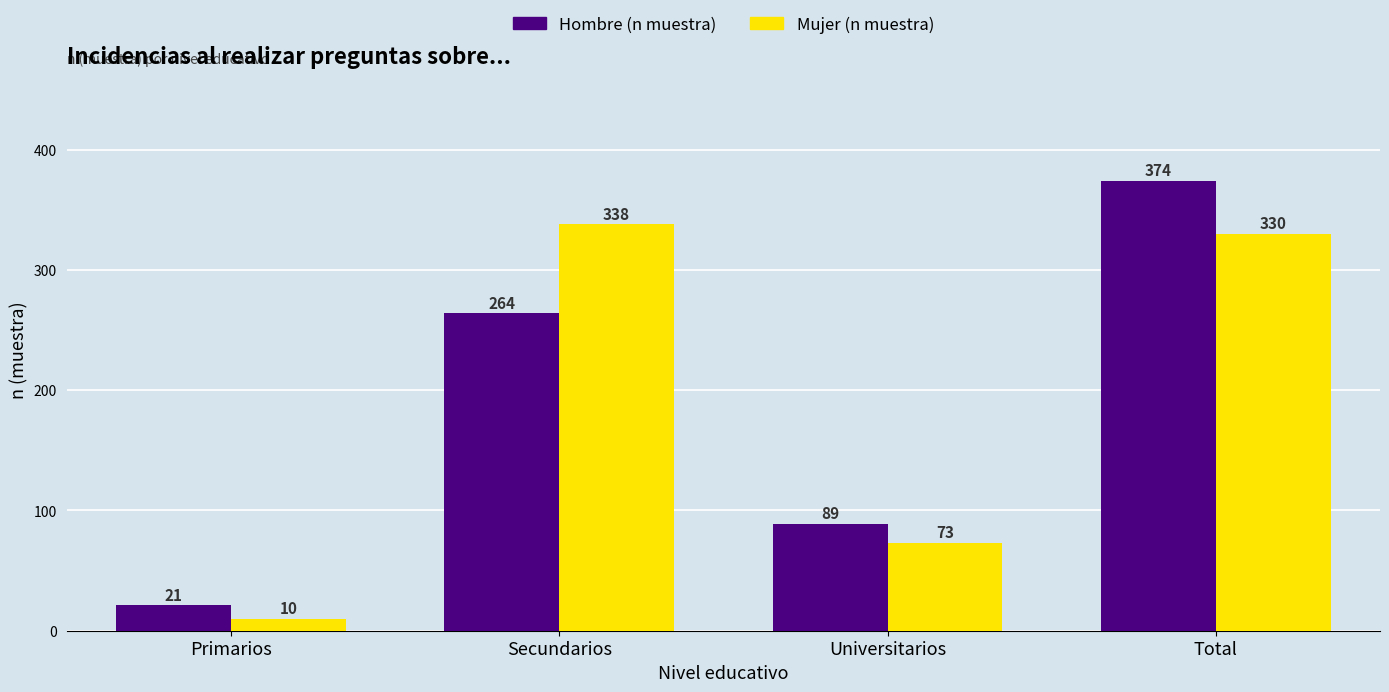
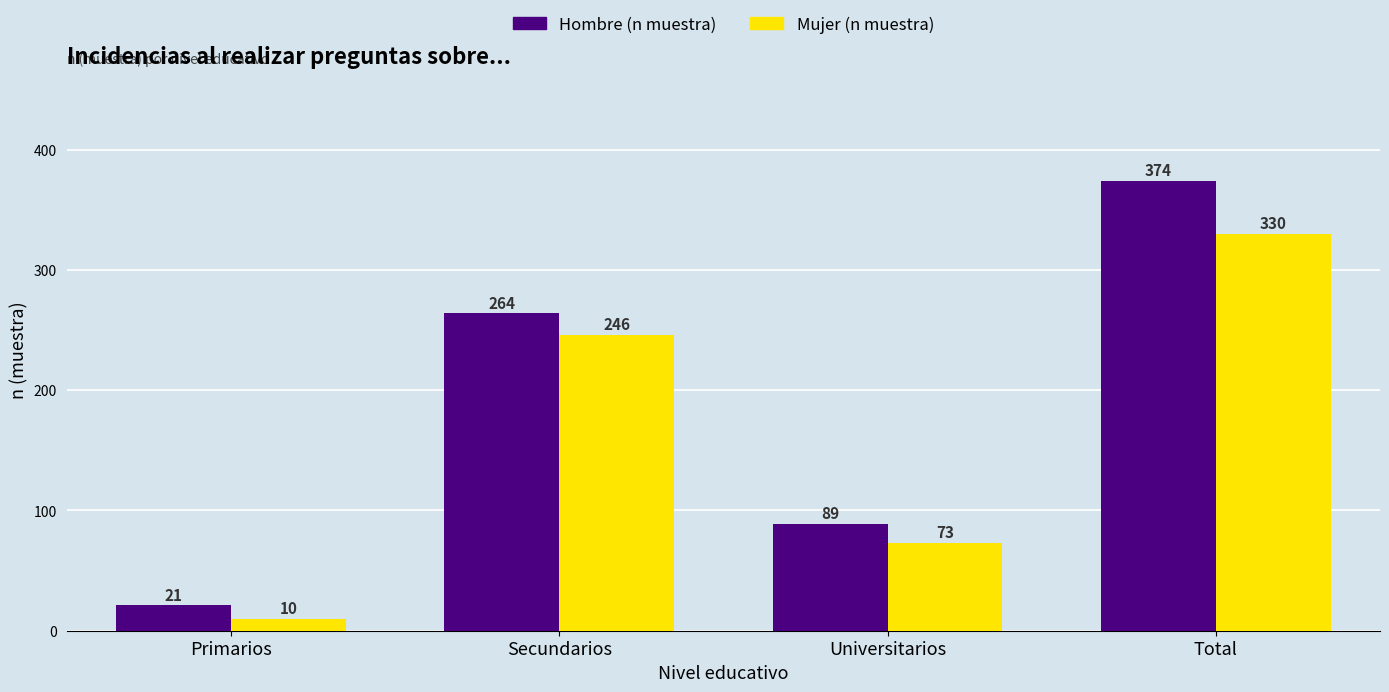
  {
    "Hombre (n muestra)": {
      "Primarios": 21,
      "Secundarios": 264,
      "Universitarios": 89,
      "Total": 374
    },
    "Mujer (n muestra)": {
      "Primarios": 10,
-     "Secundarios": 338,
+     "Secundarios": 246,
      "Universitarios": 73,
      "Total": 330
    }
  }
